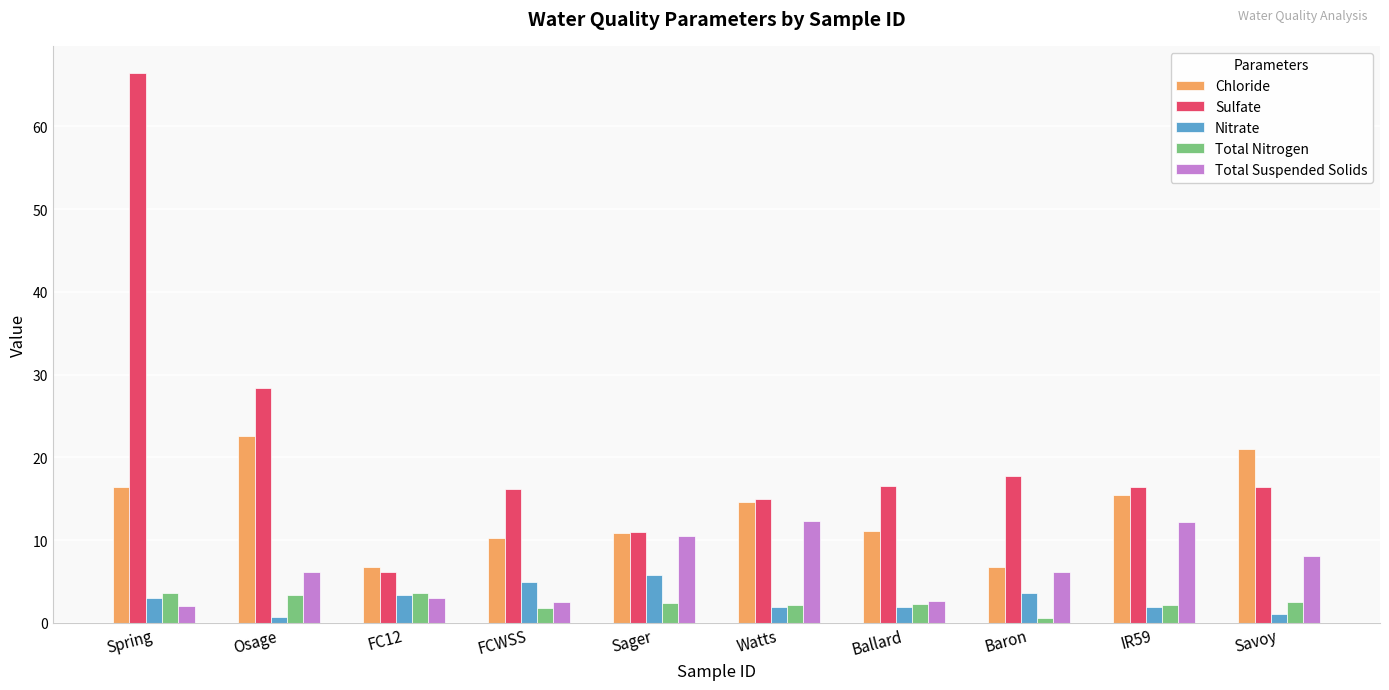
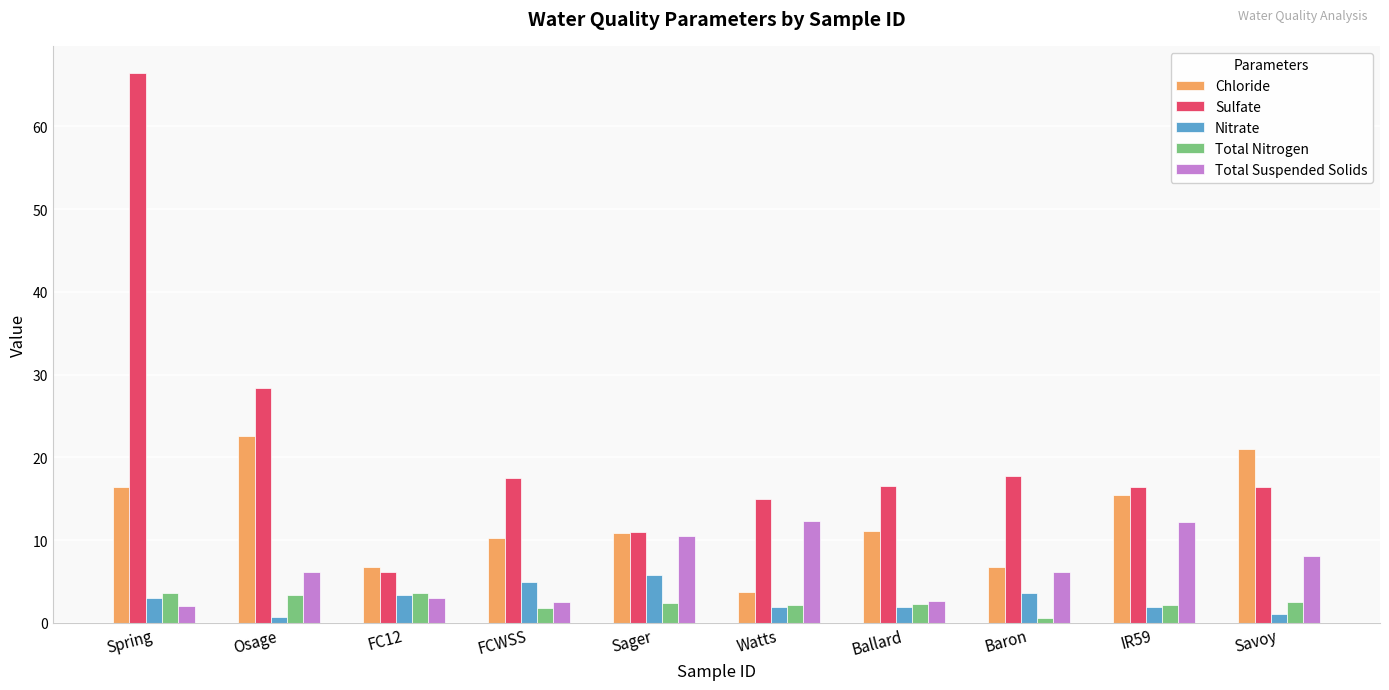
  {
    "Chloride": {
      "Spring": 16,
      "Osage": 23,
      "FC12": 7,
      "FCWSS": 10,
      "Sager": 11,
-     "Watts": 15,
+     "Watts": 4,
      "Ballard": 11,
      "Baron": 7,
      "IR59": 15,
      "Savoy": 21
    },
    "Sulfate": {
      "Spring": 66,
      "Osage": 28,
      "FC12": 6,
-     "FCWSS": 16,
+     "FCWSS": 17,
      "Sager": 11,
      "Watts": 15,
      "Ballard": 17,
      "Baron": 18,
      "IR59": 16,
      "Savoy": 16
    },
    "Nitrate": {
      "Spring": 3,
      "Osage": 1,
      "FC12": 3,
      "FCWSS": 5,
      "Sager": 6,
      "Watts": 2,
      "Ballard": 2,
      "Baron": 4,
      "IR59": 2,
      "Savoy": 1
    },
    "Total Nitrogen": {
      "Spring": 4,
      "Osage": 3,
      "FC12": 4,
      "FCWSS": 2,
      "Sager": 2,
      "Watts": 2,
      "Ballard": 2,
      "Baron": 1,
      "IR59": 2,
      "Savoy": 3
    },
    "Total Suspended Solids": {
      "Spring": 2,
      "Osage": 6,
      "FC12": 3,
      "FCWSS": 3,
      "Sager": 11,
      "Watts": 12,
      "Ballard": 3,
      "Baron": 6,
      "IR59": 12,
      "Savoy": 8
    }
  }
